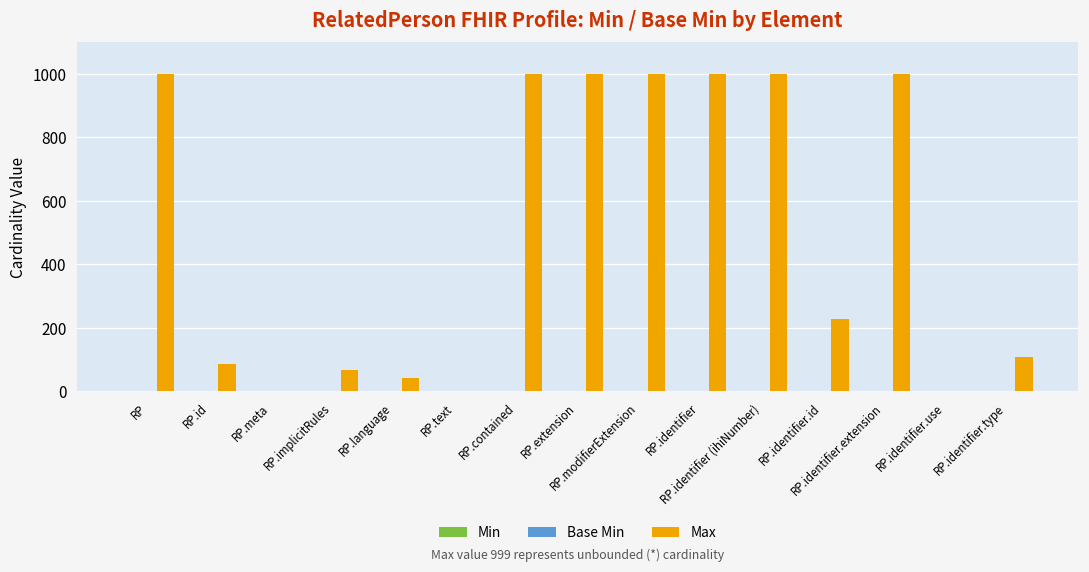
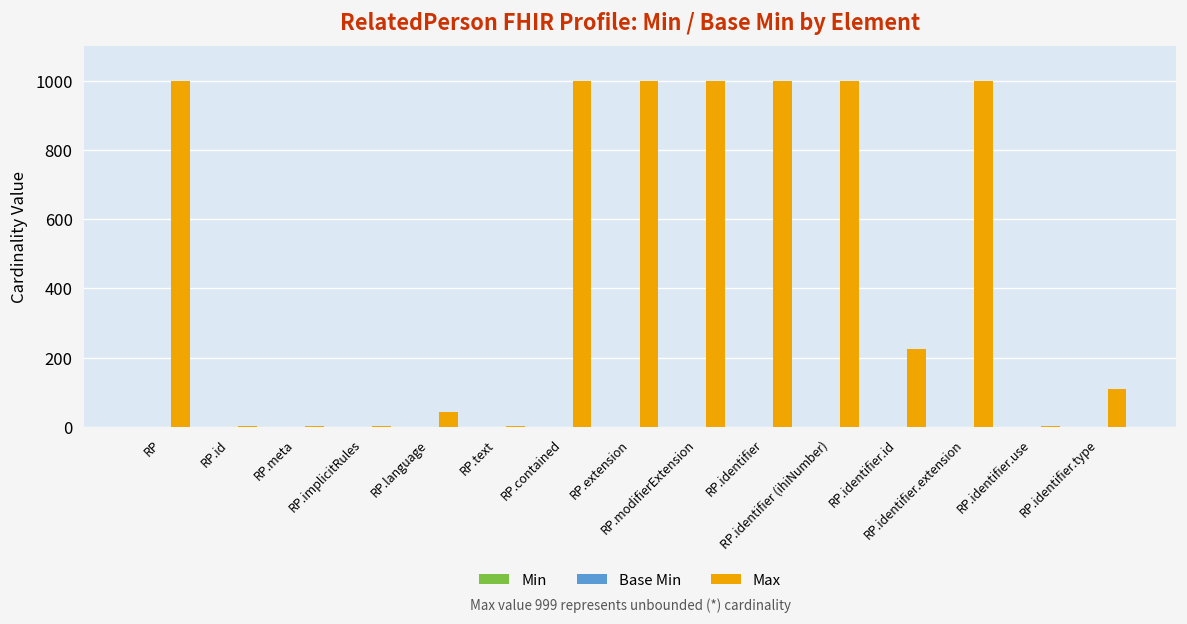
  {
    "Min": {
      "RP": 0,
      "RP.id": 0,
      "RP.meta": 0,
      "RP.implicitRules": 0,
      "RP.language": 0,
      "RP.text": 0,
      "RP.contained": 0,
      "RP.extension": 0,
      "RP.modifierExtension": 0,
      "RP.identifier": 0,
      "RP.identifier (ihiNumber)": 0,
      "RP.identifier.id": 0,
      "RP.identifier.extension": 0,
      "RP.identifier.use": 0,
      "RP.identifier.type": 0
    },
    "Base Min": {
      "RP": 0,
      "RP.id": 0,
      "RP.meta": 0,
      "RP.implicitRules": 0,
      "RP.language": 0,
      "RP.text": 0,
      "RP.contained": 0,
      "RP.extension": 0,
      "RP.modifierExtension": 0,
      "RP.identifier": 0,
      "RP.identifier (ihiNumber)": 0,
      "RP.identifier.id": 0,
      "RP.identifier.extension": 0,
      "RP.identifier.use": 0,
      "RP.identifier.type": 0
    },
    "Max": {
      "RP": 1000,
-     "RP.id": 90,
-     "RP.implicitRules": 70,
+     "RP.id": 0,
+     "RP.implicitRules": 0,
      "RP.language": 40,
      "RP.contained": 1000,
      "RP.extension": 1000,
      "RP.modifierExtension": 1000,
      "RP.identifier": 1000,
      "RP.identifier (ihiNumber)": 1000,
      "RP.identifier.id": 230,
      "RP.identifier.extension": 1000,
      "RP.identifier.type": 110
    }
  }
